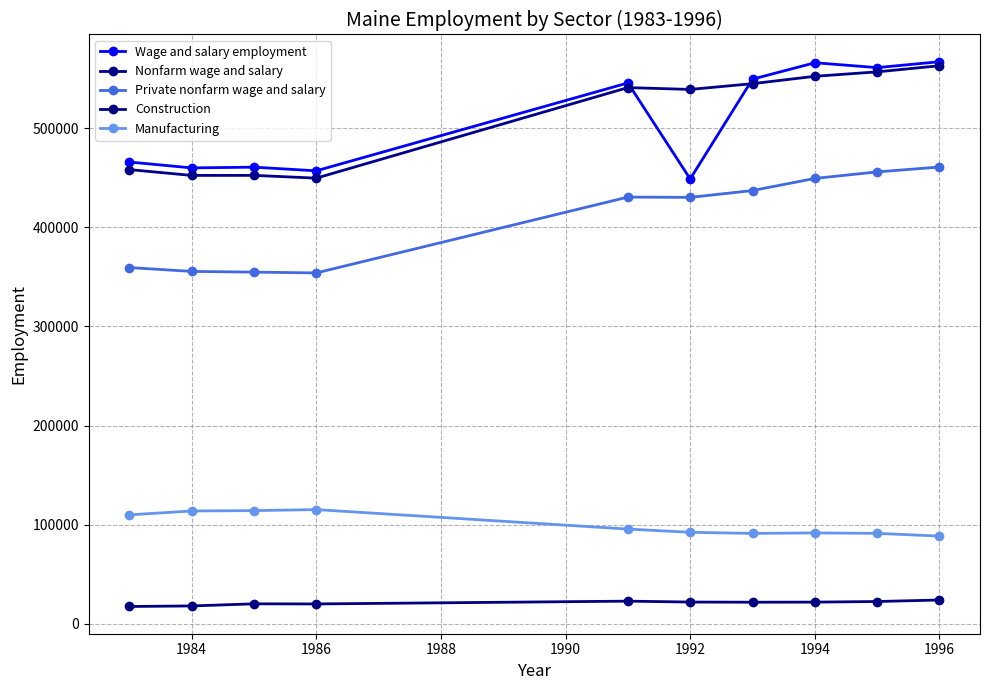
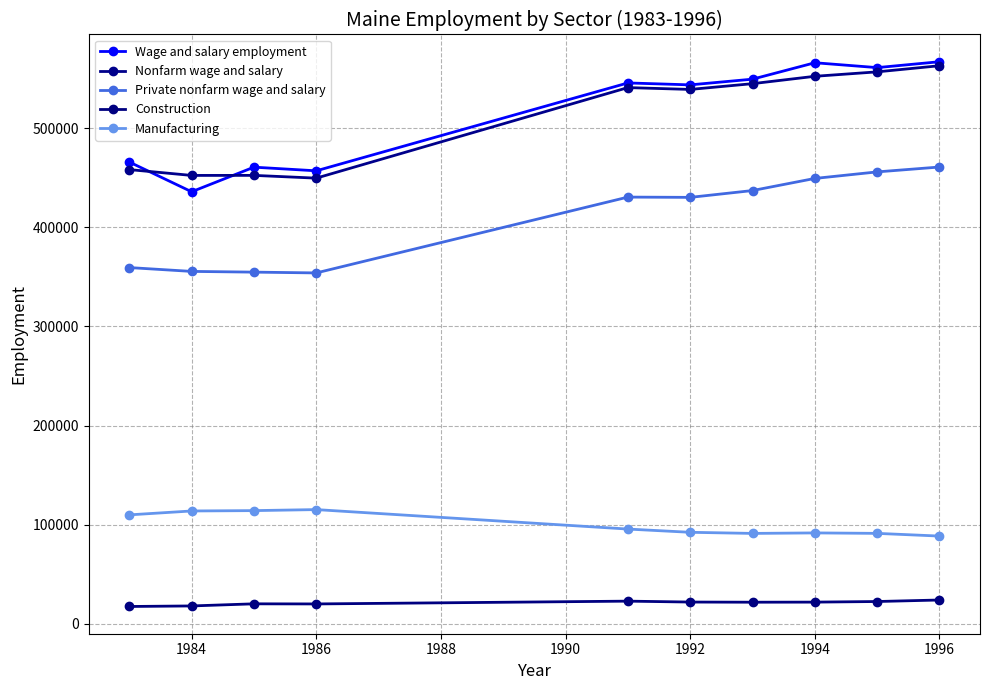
  {
    "Wage and salary employment": {
-     "1984": 460000,
+     "1984": 440000,
      "1986": 460000,
-     "1992": 450000,
+     "1992": 540000,
      "1994": 570000,
      "1996": 570000
    }
  }
